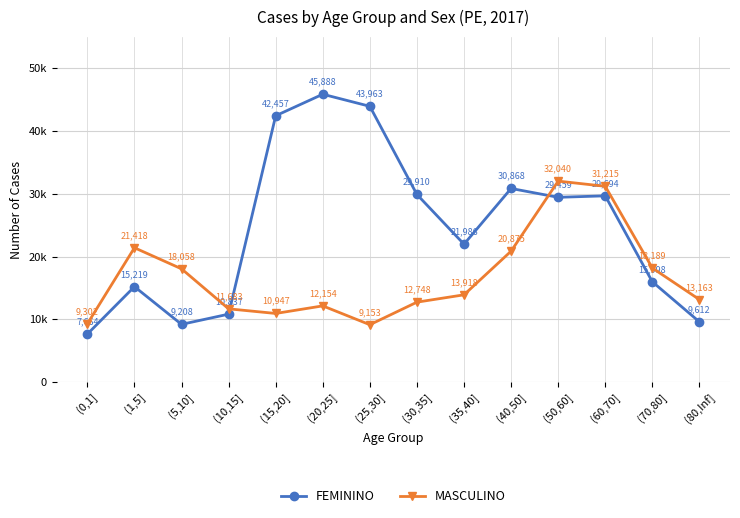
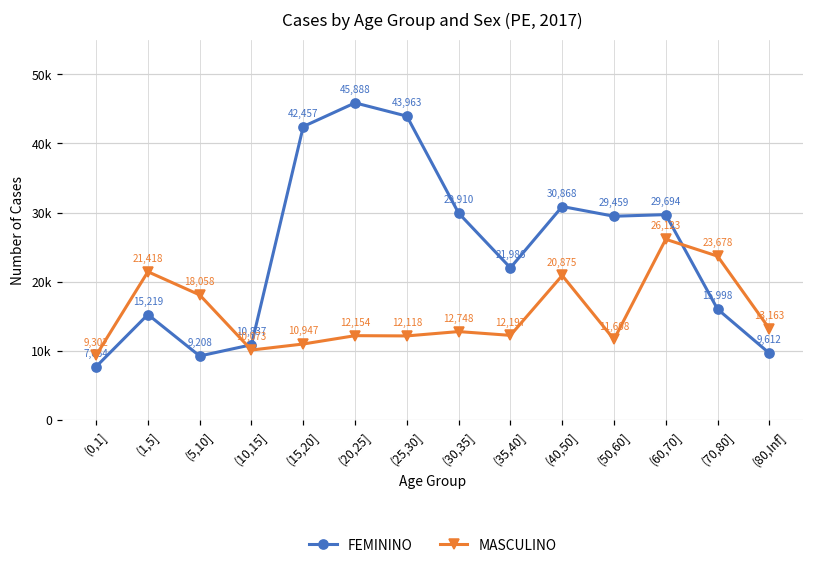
  {
    "FEMININO": {
      "(1,5]": "15,219",
      "(5,10]": "9,208",
      "(15,20]": "42,457",
      "(20,25]": "45,888",
      "(25,30]": "43,963",
      "(30,35]": "29,910",
      "(35,40]": "21,986",
      "(40,50]": "30,868",
      "(80,Inf]": "9,612"
    },
    "MASCULINO": {
      "(0,1]": "9,302",
      "(1,5]": "21,418",
      "(5,10]": "18,058",
-     "(10,15]": "11,683",
+     "(10,15]": "10,073",
      "(15,20]": "10,947",
      "(20,25]": "12,154",
-     "(25,30]": "9,153",
+     "(25,30]": "12,118",
      "(30,35]": "12,748",
-     "(35,40]": "13,918",
+     "(35,40]": "12,197",
      "(40,50]": "20,875",
-     "(50,60]": "32,040",
-     "(60,70]": "31,215",
-     "(70,80]": "18,189",
+     "(50,60]": "11,608",
+     "(60,70]": "26,123",
+     "(70,80]": "23,678",
      "(80,Inf]": "13,163"
    }
  }
